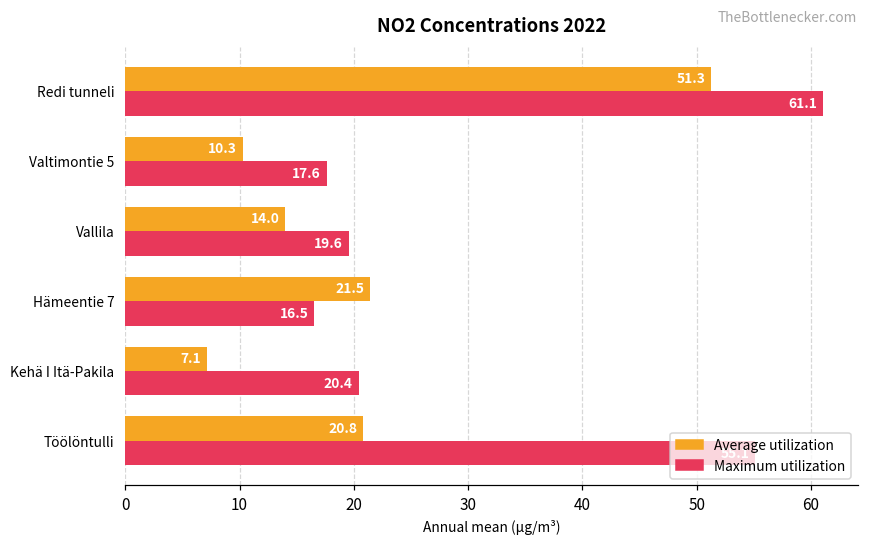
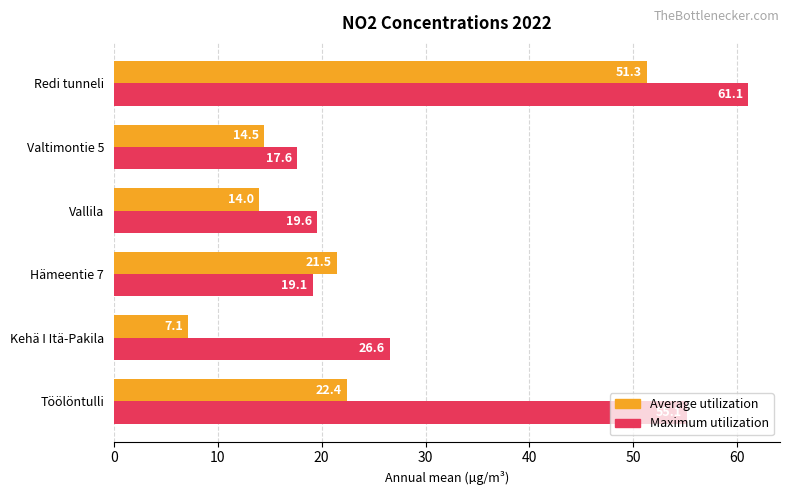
  {
    "Average utilization": {
      "Redi tunneli": 51.3,
-     "Valtimontie 5": 10.3,
+     "Valtimontie 5": 14.5,
      "Vallila": 14.0,
      "Hämeentie 7": 21.5,
      "Kehä I Itä-Pakila": 7.1,
-     "Töölöntulli": 20.8
+     "Töölöntulli": 22.4
    },
    "Maximum utilization": {
      "Redi tunneli": 61.1,
      "Valtimontie 5": 17.6,
      "Vallila": 19.6,
-     "Hämeentie 7": 16.5,
-     "Kehä I Itä-Pakila": 20.4
+     "Hämeentie 7": 19.1,
+     "Kehä I Itä-Pakila": 26.6
    }
  }
